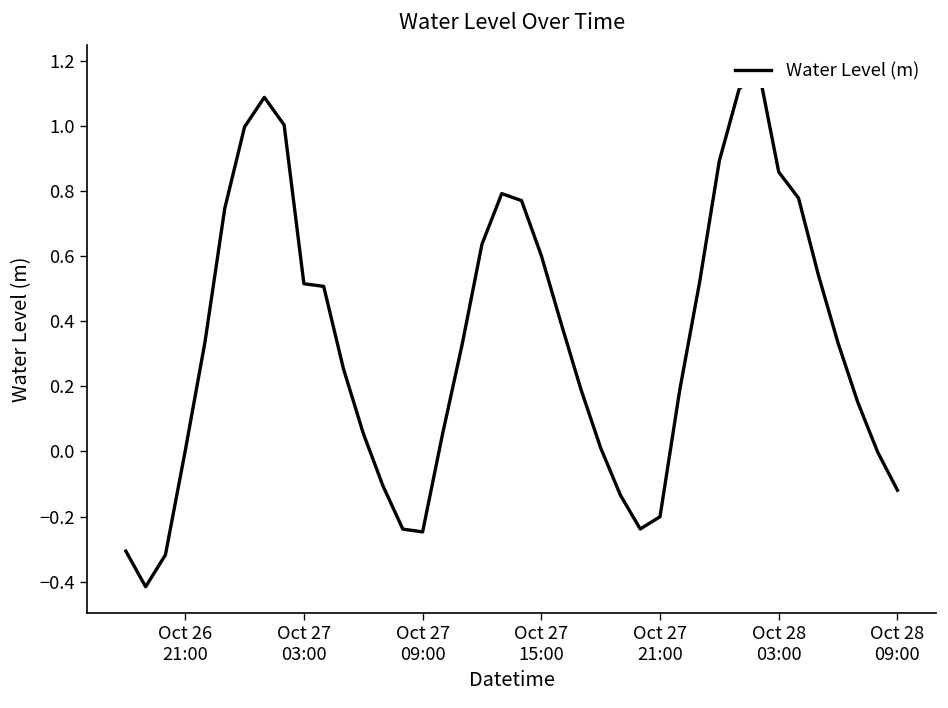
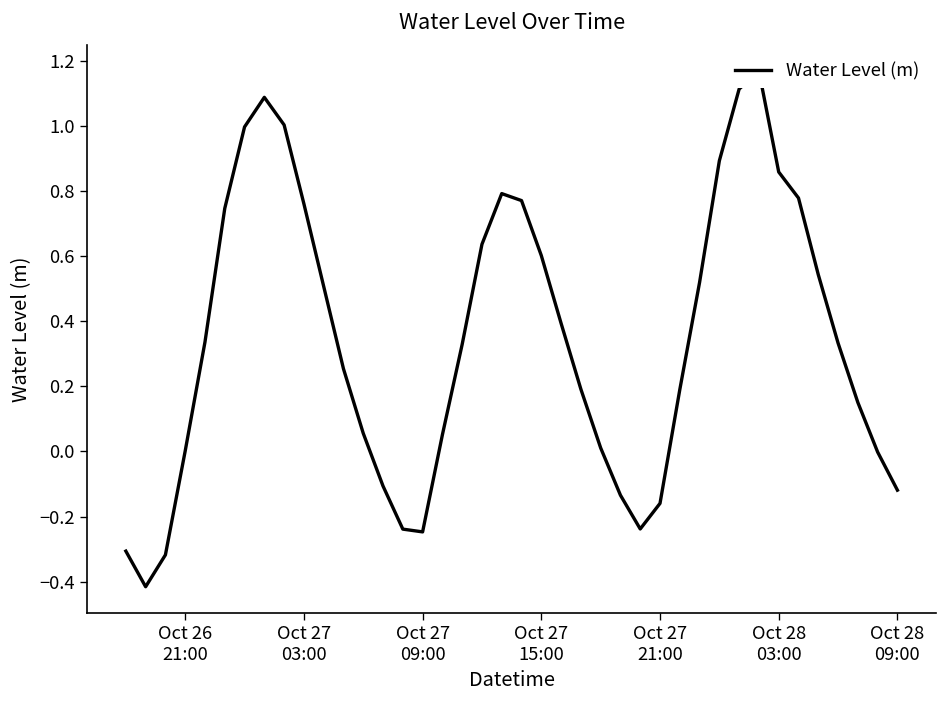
  {
    "Oct 26 21:00": 0.00,
-   "Oct 27 03:00": 0.52,
+   "Oct 27 03:00": 0.76,
    "Oct 27 09:00": -0.25,
    "Oct 27 15:00": 0.60,
-   "Oct 27 21:00": -0.20,
+   "Oct 27 21:00": -0.16,
    "Oct 28 03:00": 0.86,
    "Oct 28 09:00": -0.12
  }
